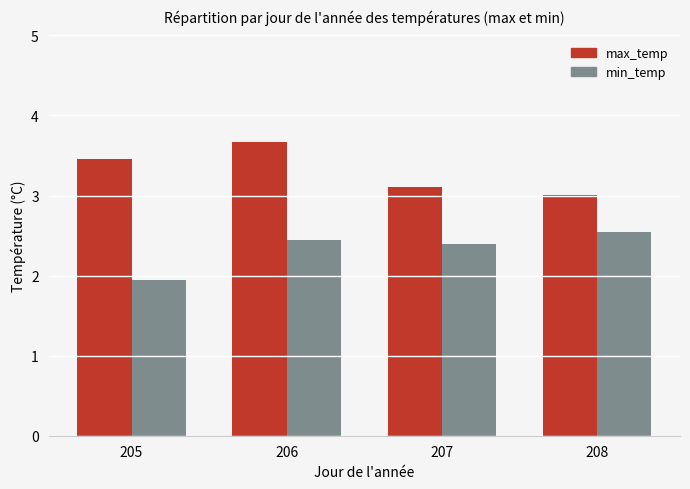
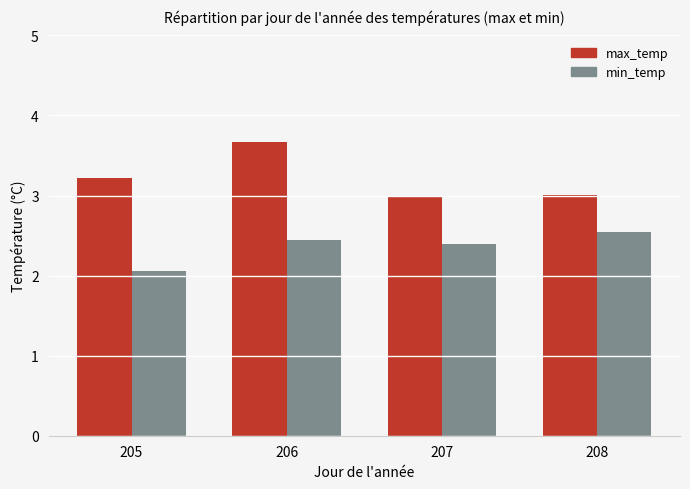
  {
    "max_temp": {
-     "205": 3.5,
+     "205": 3.2,
      "206": 3.7,
-     "207": 3.1,
+     "207": 3.0,
      "208": 3.0
    },
    "min_temp": {
-     "205": 1.9,
+     "205": 2.1,
      "206": 2.4,
      "207": 2.4,
      "208": 2.6
    }
  }
